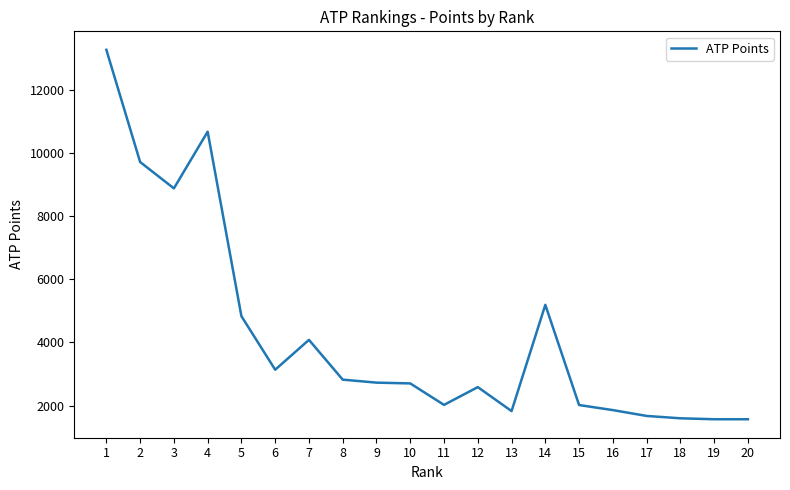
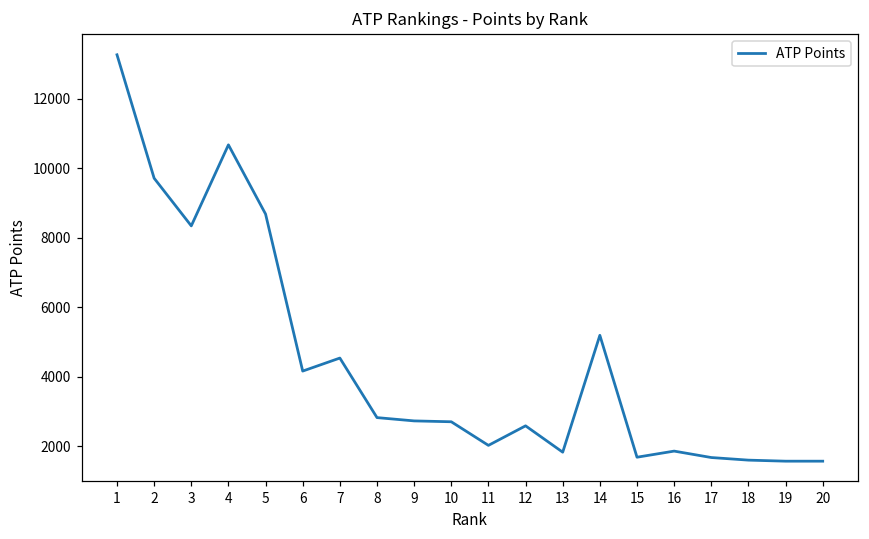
  {
    "1": 13300,
    "2": 9700,
-   "3": 8900,
+   "3": 8300,
    "4": 10700,
-   "5": 4800,
-   "6": 3100,
-   "7": 4100,
+   "5": 8700,
+   "6": 4200,
+   "7": 4500,
    "8": 2800,
    "9": 2700,
    "10": 2700,
    "11": 2000,
    "12": 2600,
    "13": 1800,
    "14": 5200,
-   "15": 2000,
+   "15": 1700,
    "16": 1900,
    "17": 1700,
    "18": 1600,
    "19": 1600,
    "20": 1600
  }
